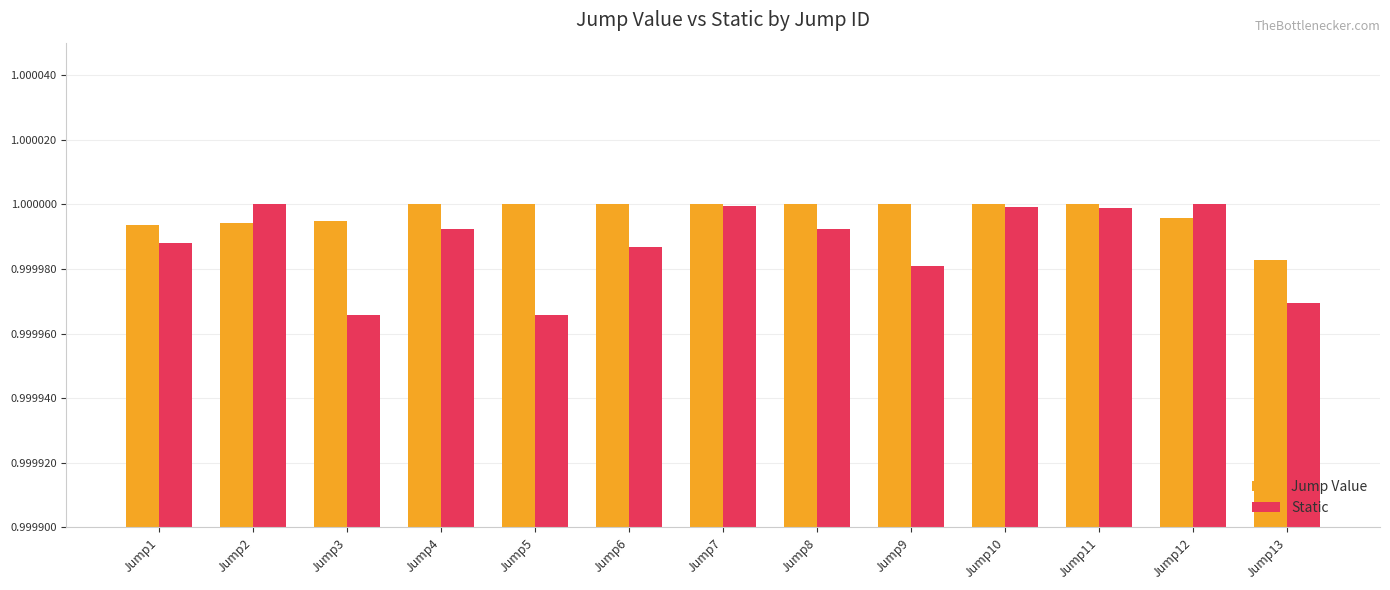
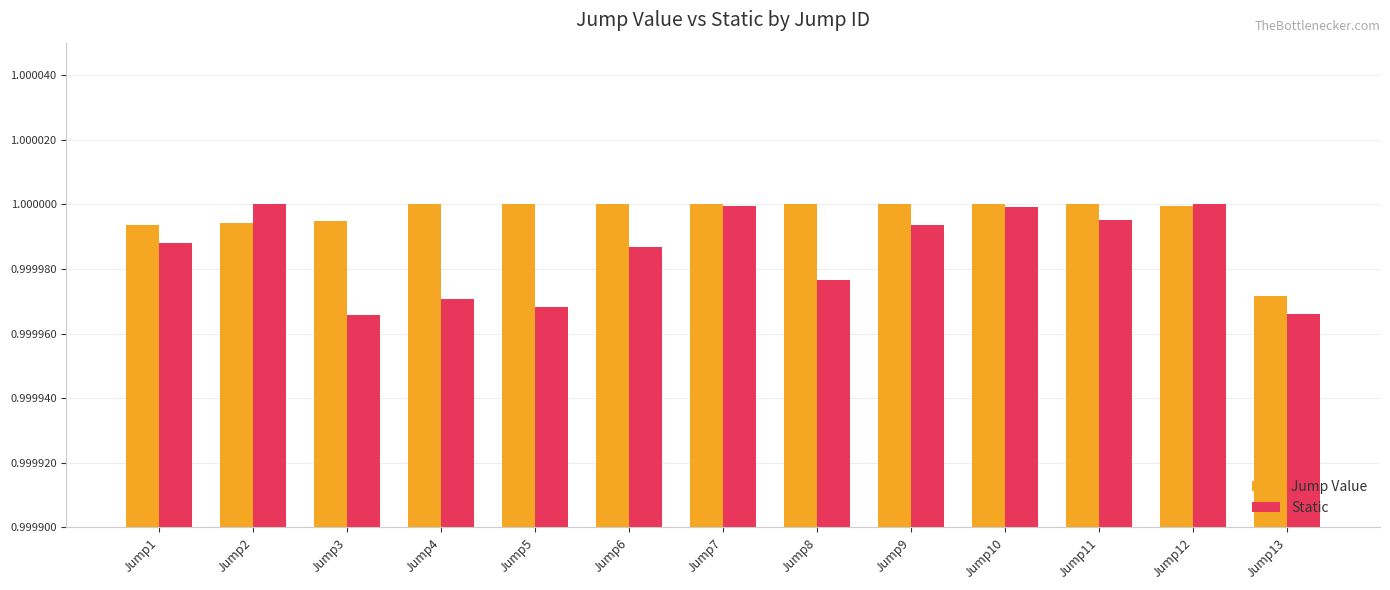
  {
    "Jump Value": {
      "Jump1": 0.999993,
      "Jump2": 0.999994,
      "Jump3": 0.999995,
      "Jump4": 1.000000,
      "Jump5": 1.000000,
      "Jump6": 1.000000,
      "Jump7": 1.000000,
      "Jump8": 1.000000,
      "Jump9": 1.000000,
      "Jump10": 1.000000,
      "Jump11": 1.000000,
-     "Jump12": 0.999996,
-     "Jump13": 0.999983
+     "Jump12": 0.999999,
+     "Jump13": 0.999972
    },
    "Static": {
      "Jump1": 0.999988,
      "Jump2": 1.000000,
      "Jump3": 0.999966,
-     "Jump4": 0.999992,
-     "Jump5": 0.999966,
+     "Jump4": 0.999971,
+     "Jump5": 0.999968,
      "Jump6": 0.999987,
      "Jump7": 1.000000,
-     "Jump8": 0.999992,
-     "Jump9": 0.999981,
+     "Jump8": 0.999977,
+     "Jump9": 0.999994,
      "Jump10": 0.999999,
-     "Jump11": 0.999999,
+     "Jump11": 0.999995,
      "Jump12": 1.000000,
-     "Jump13": 0.999969
+     "Jump13": 0.999966
    }
  }
